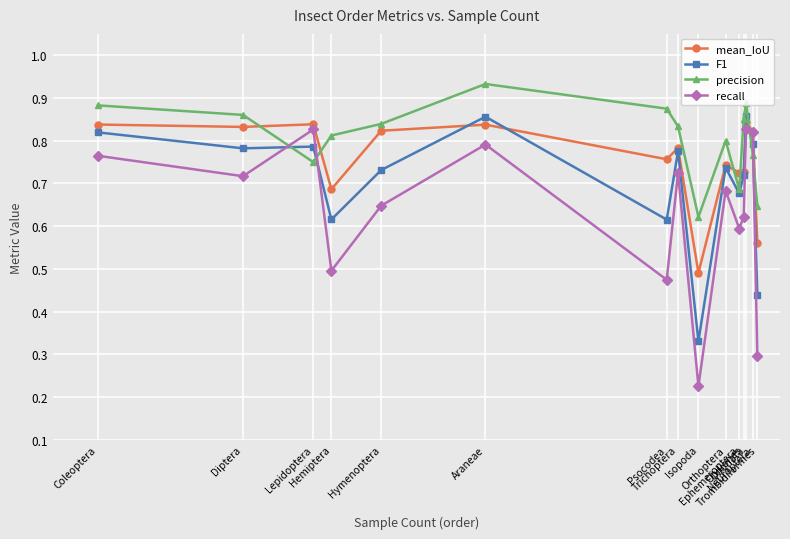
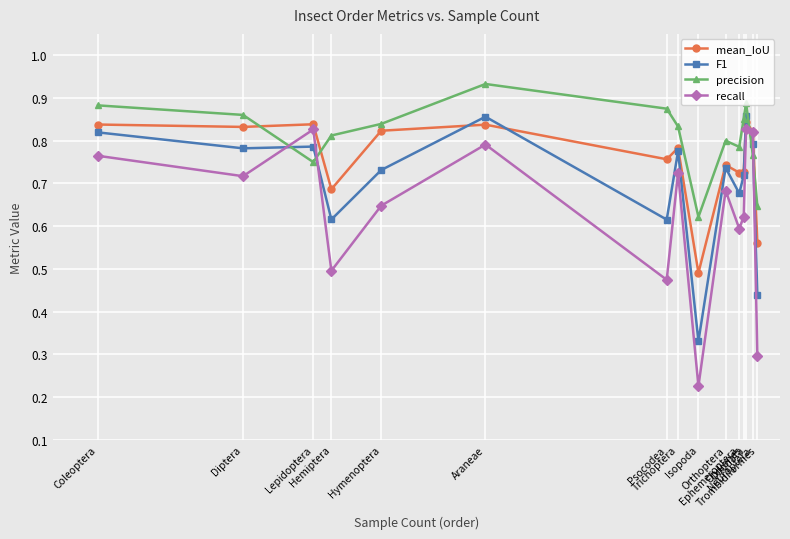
  {
    "mean_IoU": {
      "Coleoptera": 0.84,
      "Diptera": 0.83,
      "Lepidoptera": 0.84,
      "Hemiptera": 0.69,
      "Hymenoptera": 0.82,
      "Araneae": 0.84,
      "Psocodea": 0.76,
      "Trichoptera": 0.78,
      "Isopoda": 0.49,
      "Orthoptera": 0.74,
      "Ephemeroptera": 0.73,
      "Opiliones": 0.73,
      "Odonata": 0.84,
      "Trombidiformes": 0.56
    },
    "F1": {
      "Coleoptera": 0.82,
      "Diptera": 0.78,
      "Lepidoptera": 0.79,
      "Hemiptera": 0.62,
      "Hymenoptera": 0.73,
      "Araneae": 0.86,
      "Psocodea": 0.62,
      "Trichoptera": 0.78,
      "Isopoda": 0.33,
      "Orthoptera": 0.74,
      "Ephemeroptera": 0.68,
      "Opiliones": 0.72,
      "Odonata": 0.86,
      "Neuroptera": 0.79,
      "Trombidiformes": 0.44
    },
    "precision": {
      "Coleoptera": 0.88,
      "Diptera": 0.86,
      "Lepidoptera": 0.75,
      "Hemiptera": 0.81,
      "Hymenoptera": 0.84,
      "Araneae": 0.93,
      "Psocodea": 0.88,
      "Trichoptera": 0.83,
      "Isopoda": 0.62,
      "Orthoptera": 0.80,
-     "Ephemeroptera": 0.69,
+     "Ephemeroptera": 0.79,
      "Opiliones": 0.85,
      "Neuroptera": 0.77,
      "Trombidiformes": 0.65
    },
    "recall": {
      "Coleoptera": 0.76,
      "Diptera": 0.72,
      "Lepidoptera": 0.83,
      "Hemiptera": 0.50,
      "Hymenoptera": 0.65,
      "Araneae": 0.79,
      "Psocodea": 0.47,
      "Trichoptera": 0.72,
      "Isopoda": 0.23,
      "Orthoptera": 0.68,
      "Ephemeroptera": 0.59,
      "Opiliones": 0.62,
      "Odonata": 0.83,
      "Trombidiformes": 0.30
    }
  }
